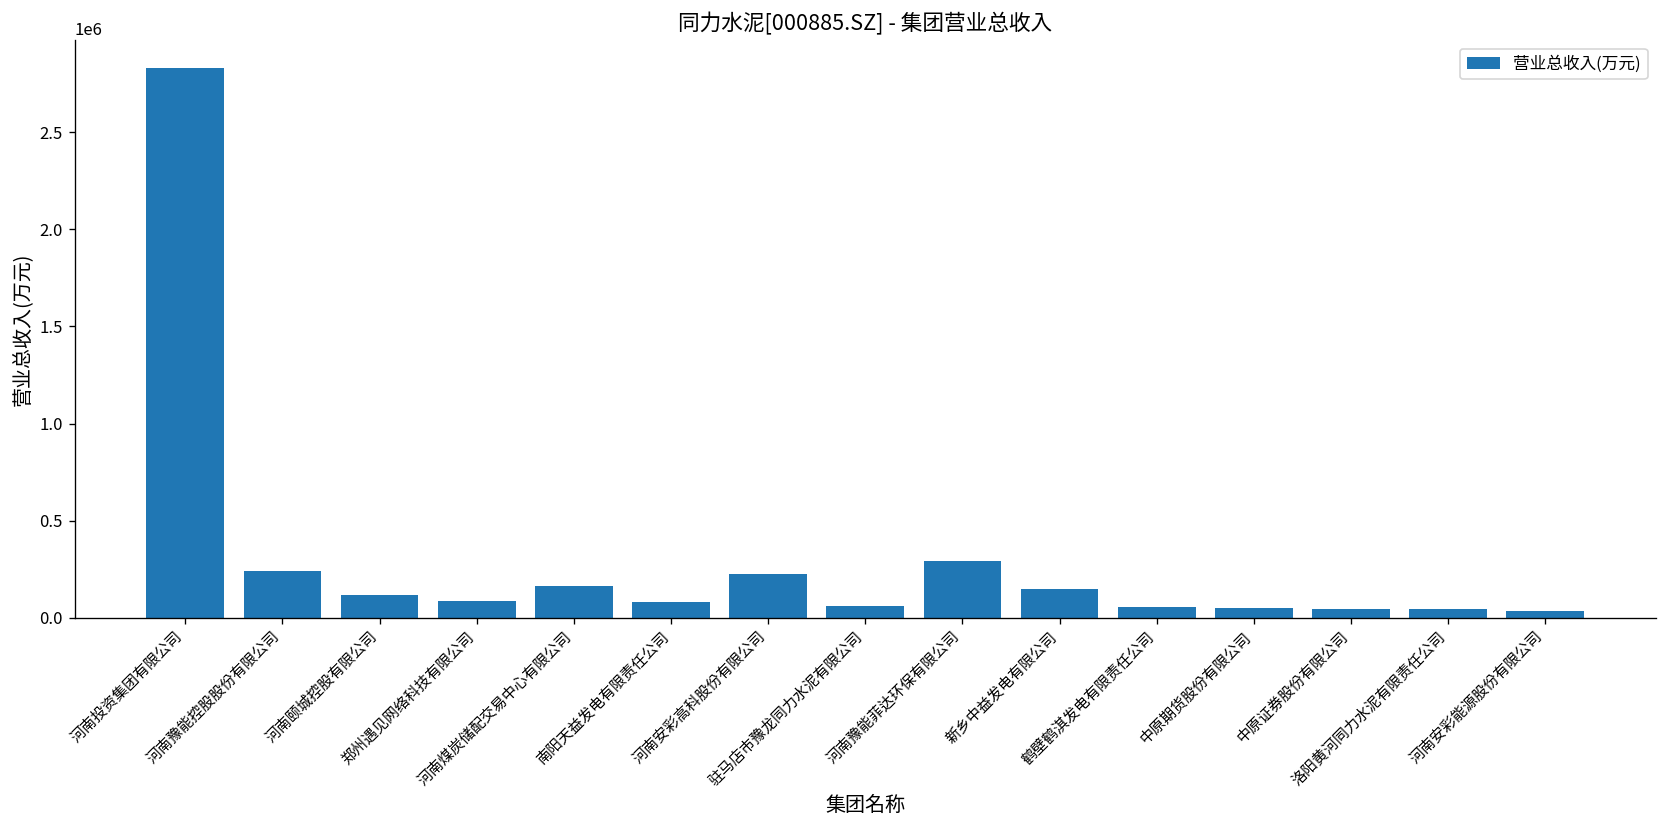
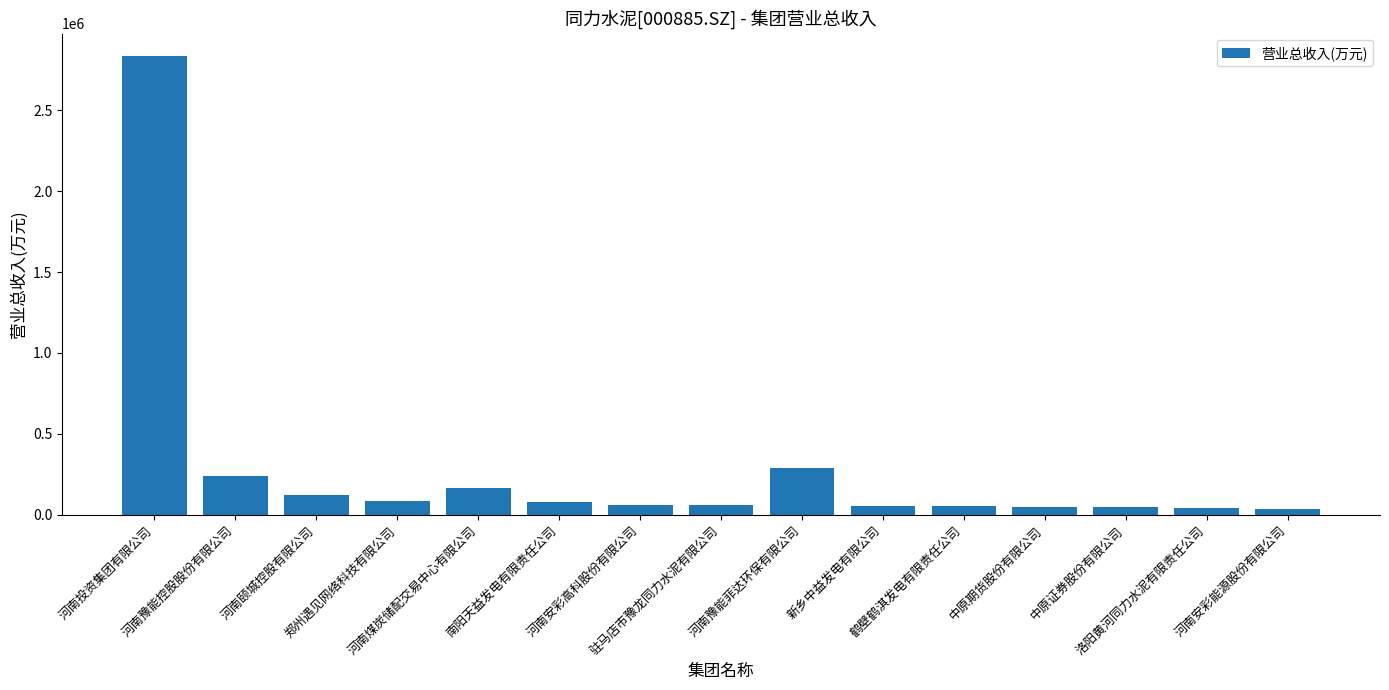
  {
    "河南投资集团有限公司": 2830000,
    "河南豫能控股股份有限公司": 240000,
    "河南颐城控股有限公司": 120000,
    "郑州遇见网络科技有限公司": 90000,
    "河南煤炭储配交易中心有限公司": 170000,
    "南阳天益发电有限责任公司": 80000,
-   "河南安彩高科股份有限公司": 230000,
+   "河南安彩高科股份有限公司": 60000,
    "驻马店市豫龙同力水泥有限公司": 60000,
    "河南豫能菲达环保有限公司": 290000,
-   "新乡中益发电有限公司": 150000,
+   "新乡中益发电有限公司": 50000,
    "鹤壁鹤淇发电有限责任公司": 50000,
    "中原期货股份有限公司": 50000,
    "中原证券股份有限公司": 50000,
    "洛阳黄河同力水泥有限责任公司": 40000,
    "河南安彩能源股份有限公司": 40000
  }
